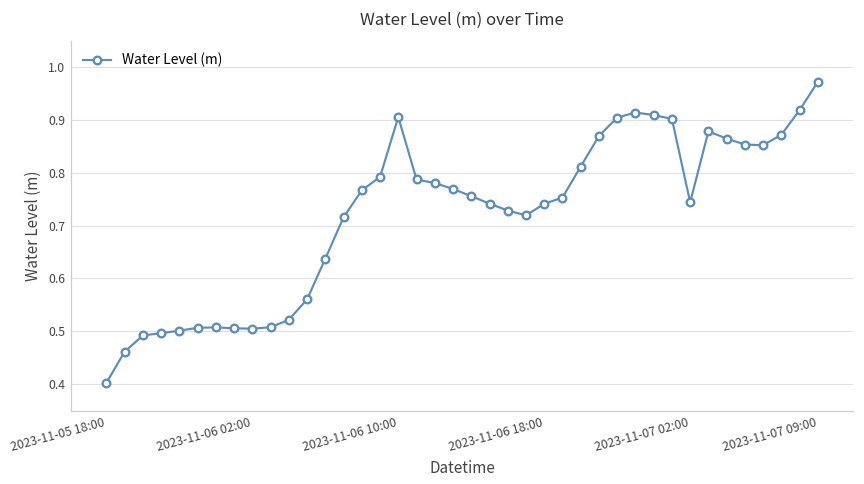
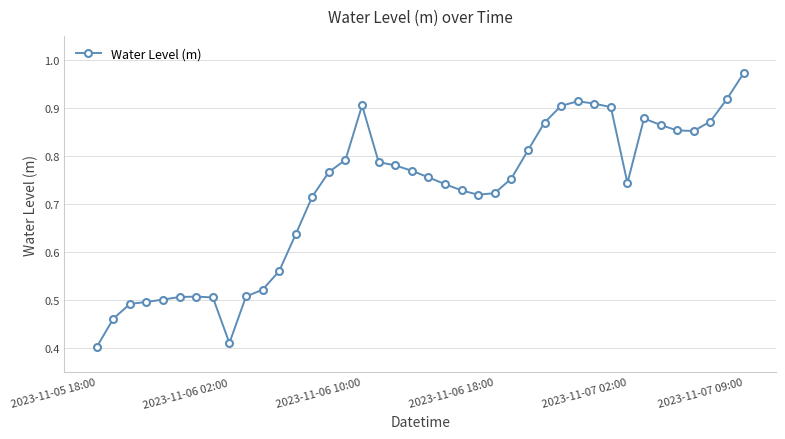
  {
    "2023-11-05 18:00": 0.40,
-   "2023-11-06 02:00": 0.51,
+   "2023-11-06 02:00": 0.41,
    "2023-11-06 10:00": 0.91,
-   "2023-11-06 18:00": 0.74,
+   "2023-11-06 18:00": 0.72,
    "2023-11-07 02:00": 0.74,
    "2023-11-07 09:00": 0.97
  }
